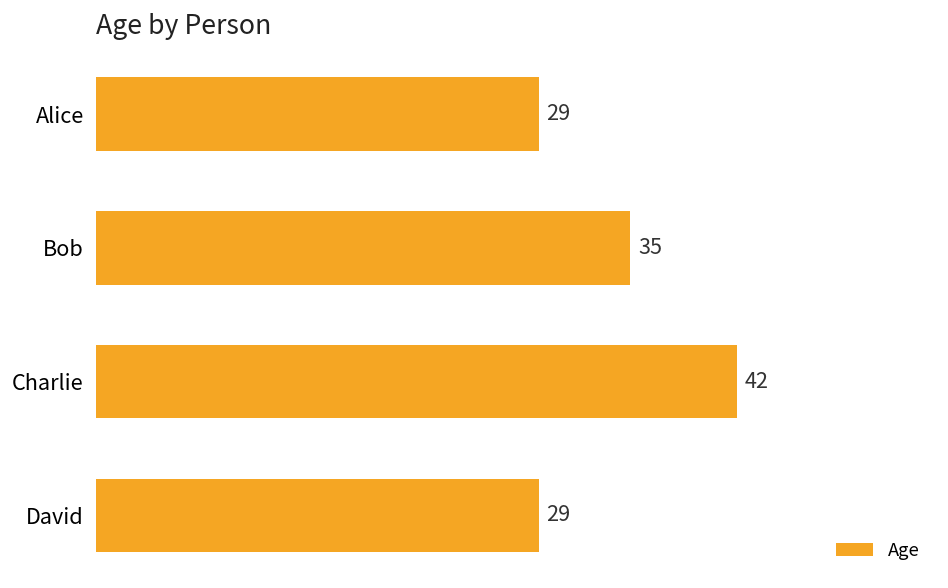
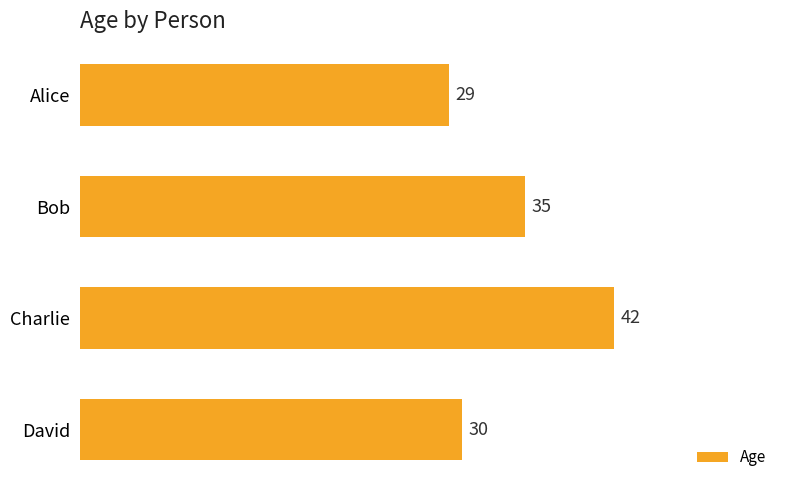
  {
    "Alice": 29,
    "Bob": 35,
    "Charlie": 42,
-   "David": 29
+   "David": 30
  }
